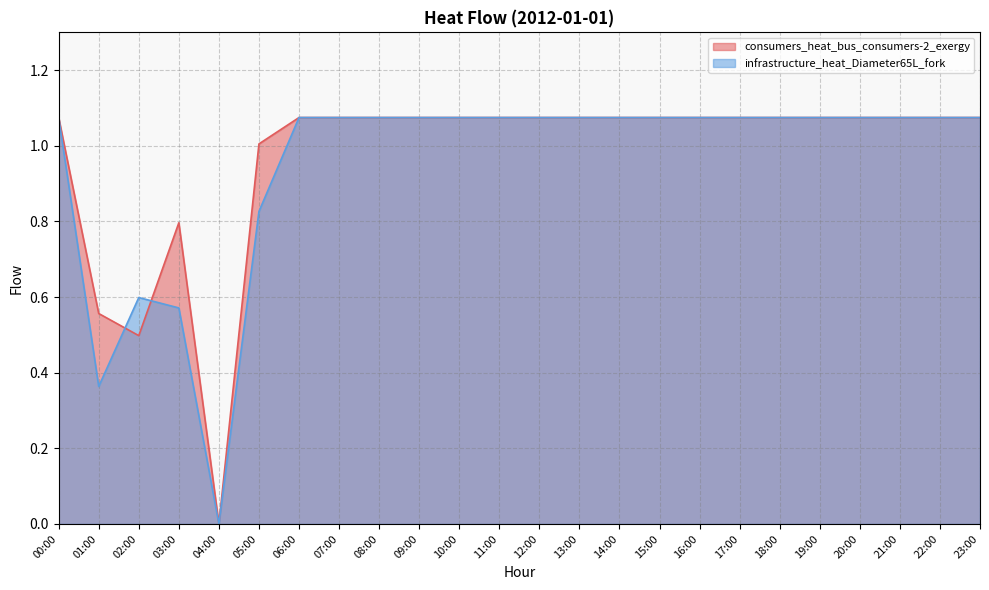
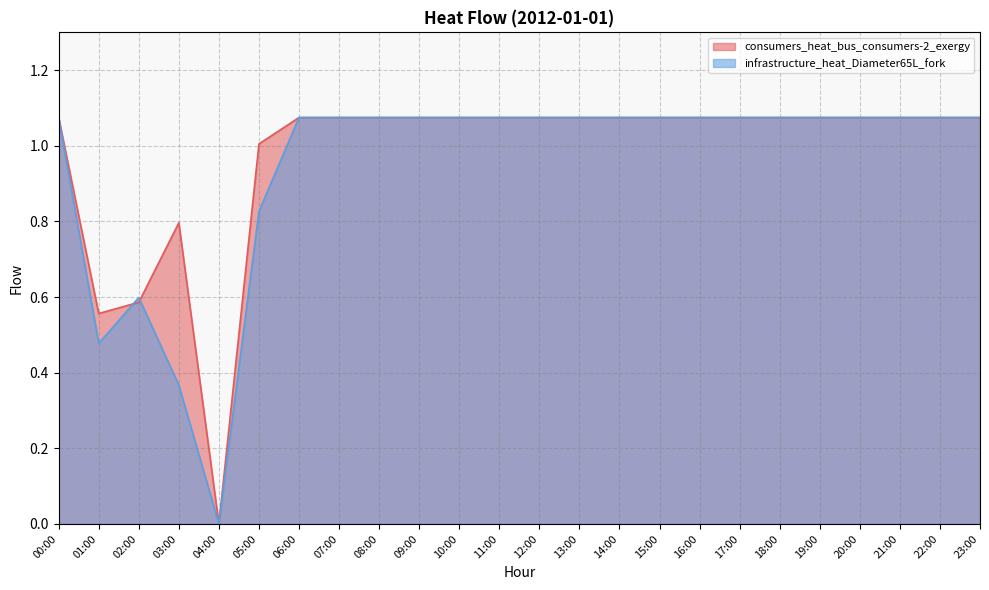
  {
    "consumers_heat_bus_consumers-2_exergy": {
      "01:00": 0.56,
-     "02:00": 0.50,
+     "02:00": 0.59,
      "03:00": 0.80,
      "05:00": 1.01
    },
    "infrastructure_heat_Diameter65L_fork": {
-     "01:00": 0.36,
+     "01:00": 0.48,
      "02:00": 0.60,
-     "03:00": 0.57,
+     "03:00": 0.37,
      "05:00": 0.83
    }
  }
